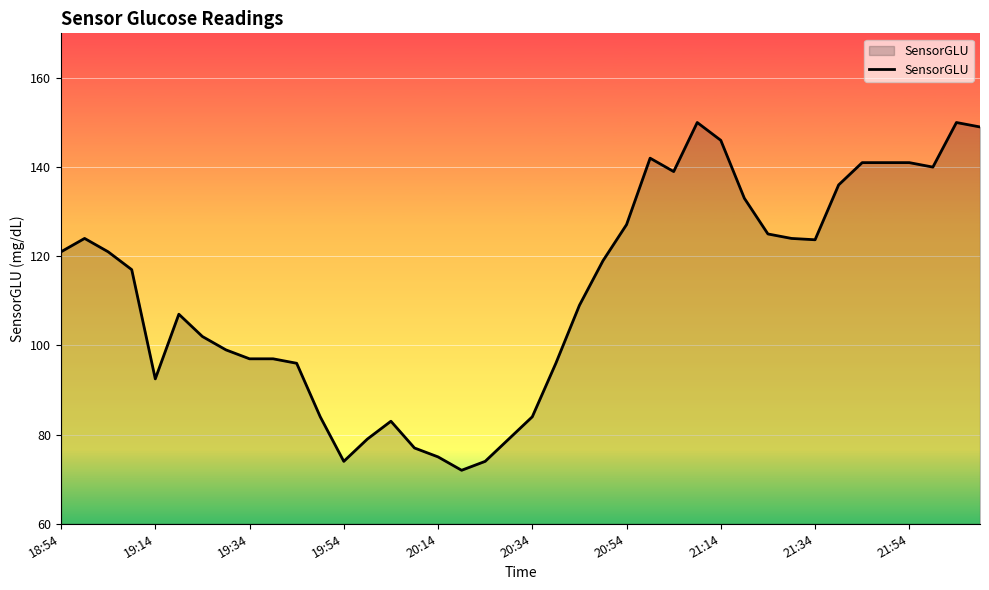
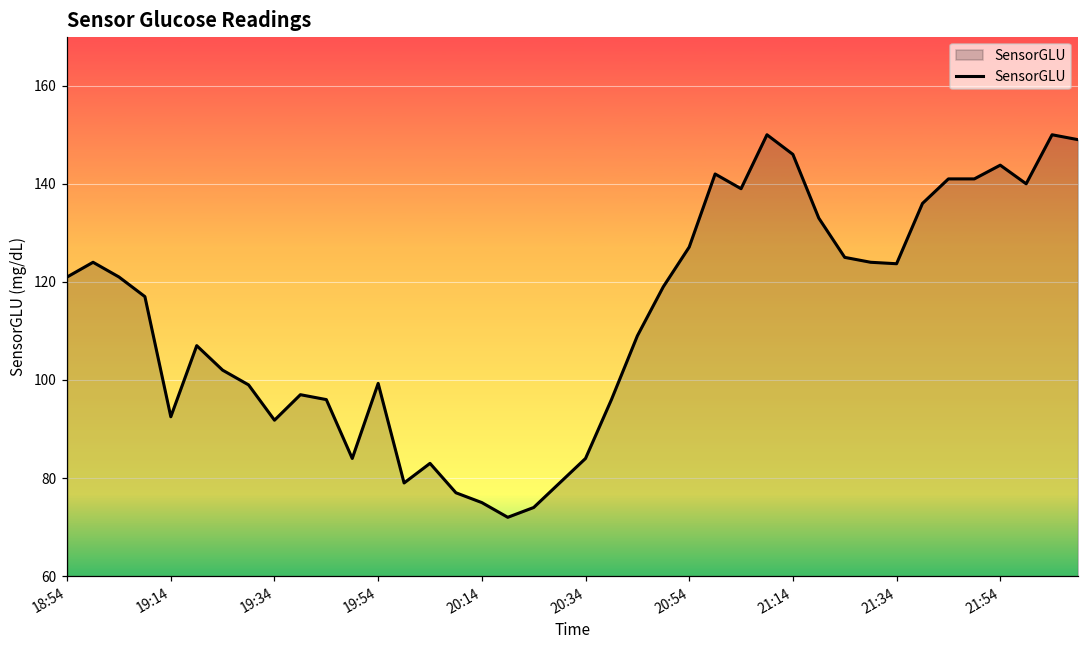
  {
    "18:54": 121,
    "19:14": 93,
-   "19:34": 97,
-   "19:54": 74,
+   "19:34": 92,
+   "19:54": 99,
    "20:14": 75,
    "20:34": 84,
    "20:54": 127,
    "21:14": 146,
    "21:34": 124,
-   "21:54": 141
+   "21:54": 144
  }
